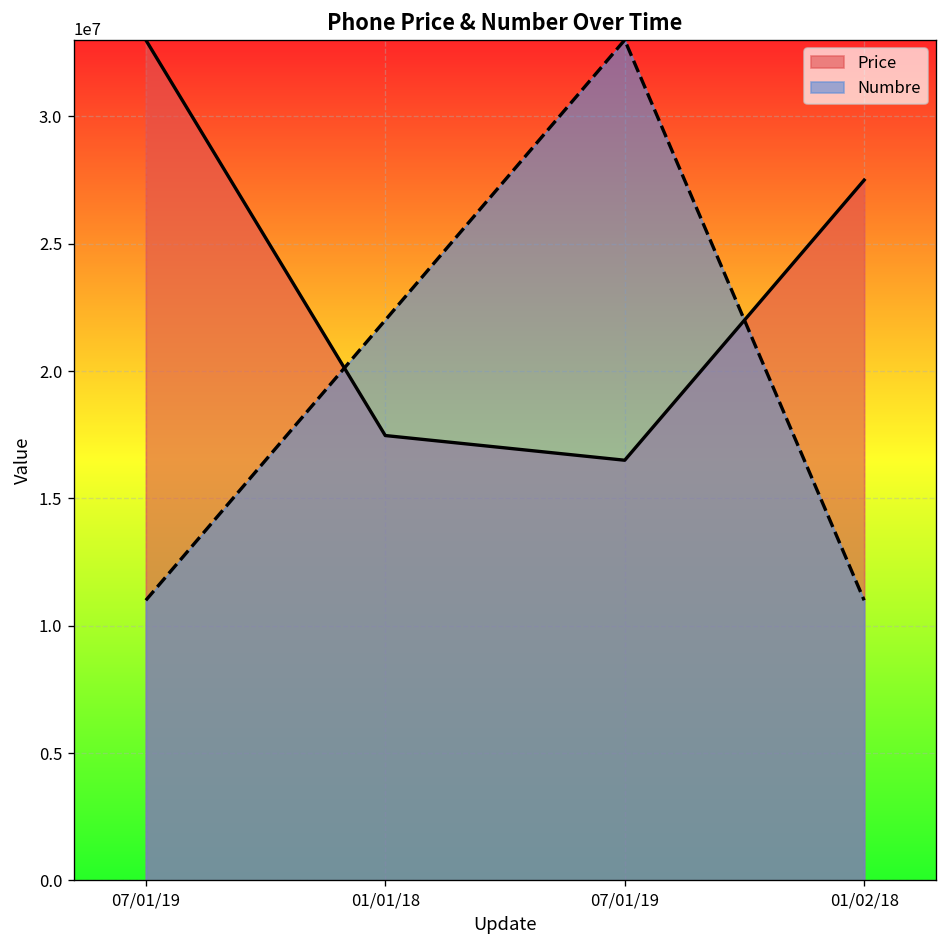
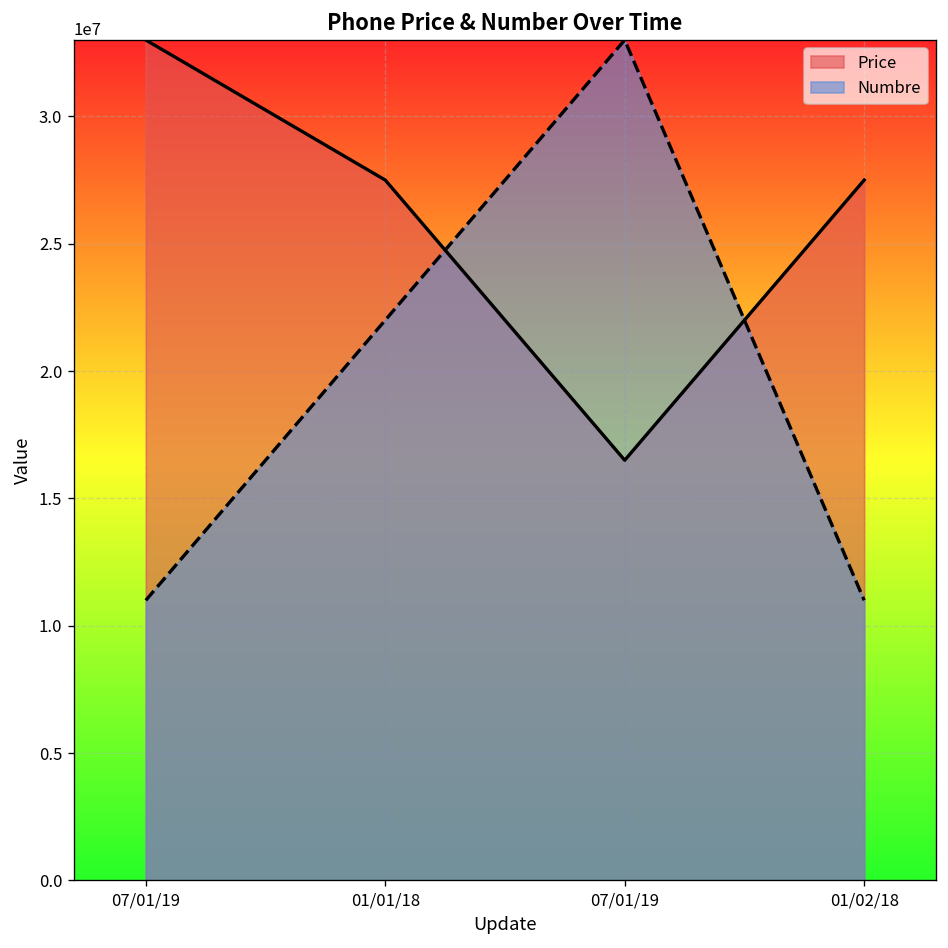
  {
    "Price": {
-     "01/01/18": 17500000,
+     "01/01/18": 27500000,
      "01/02/18": 27500000
    },
    "Numbre": {
      "01/01/18": 22000000,
      "01/02/18": 11000000
    }
  }
